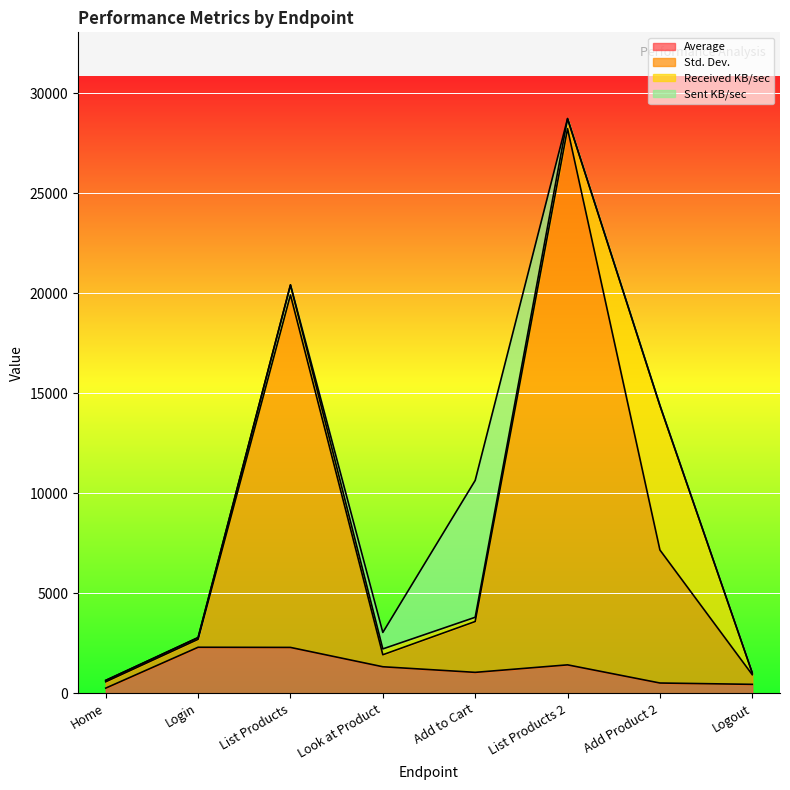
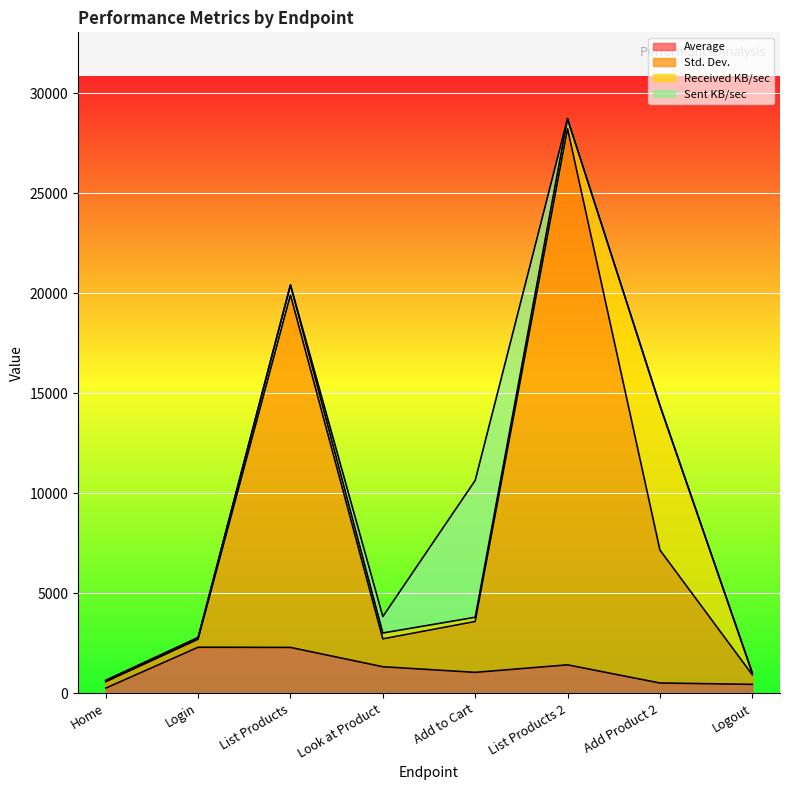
  {
    "Average": {
      "Home": 300,
      "Login": 2300,
      "List Products": 2300,
      "Look at Product": 1300,
      "Add to Cart": 1000,
      "List Products 2": 1400,
      "Add Product 2": 500,
      "Logout": 400
    },
    "Std. Dev.": {
      "List Products": 17600,
-     "Look at Product": 600,
+     "Look at Product": 1400,
      "Add to Cart": 2500,
      "List Products 2": 26800,
      "Add Product 2": 6700
    },
    "Received KB/sec": {
      "Look at Product": 300,
      "Add to Cart": 200
    },
    "Sent KB/sec": {
      "Look at Product": 800,
      "Add to Cart": 6800
    }
  }
